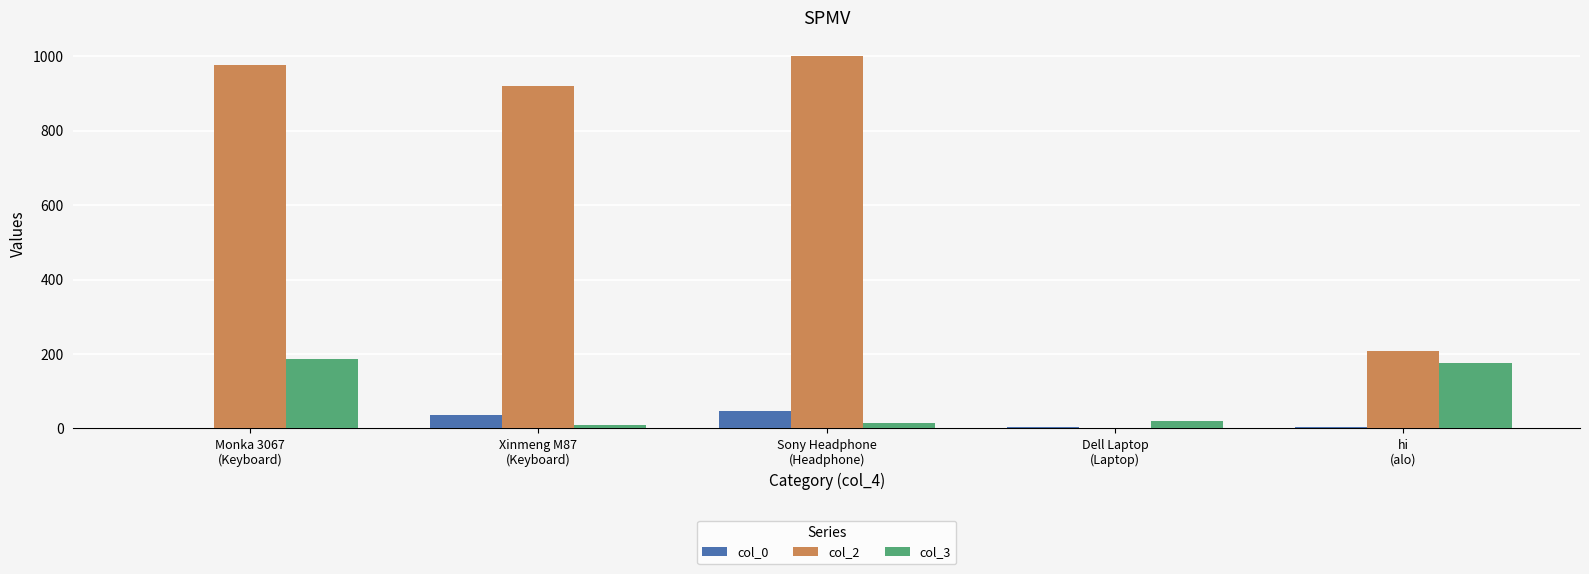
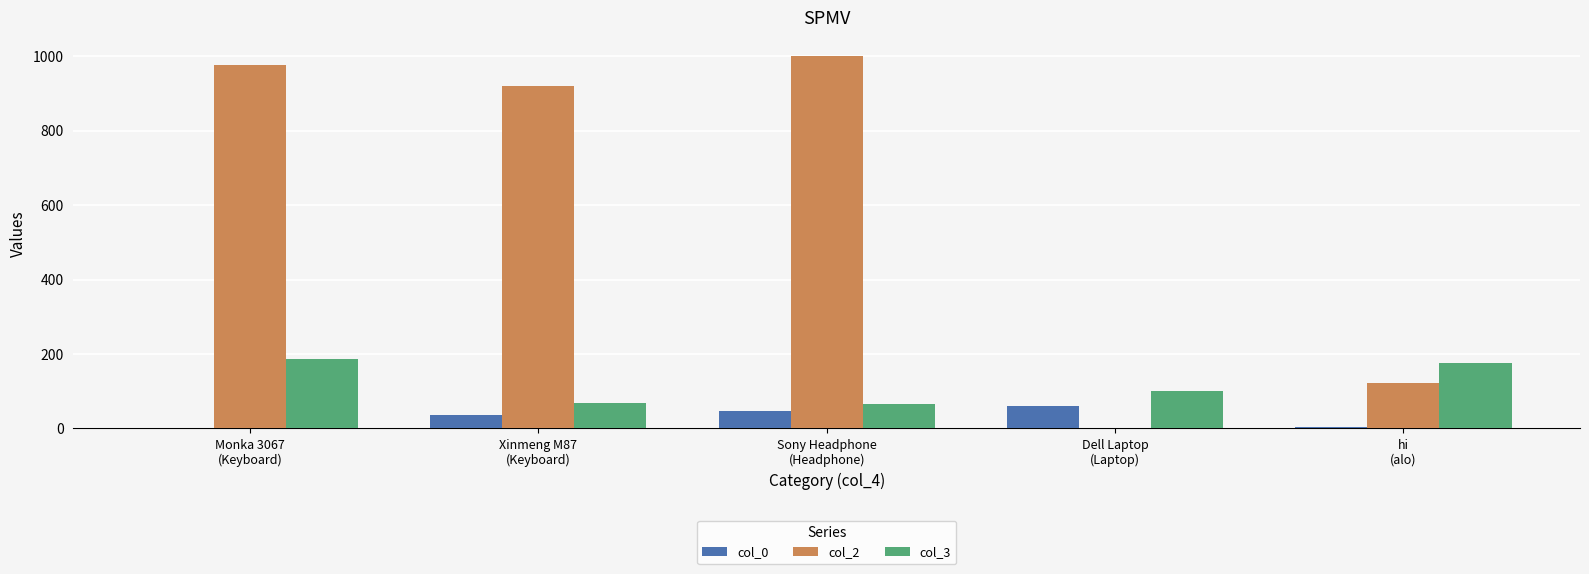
  {
    "col_0": {
      "Xinmeng M87 (Keyboard)": 40,
      "Sony Headphone (Headphone)": 50,
-     "Dell Laptop (Laptop)": 10
+     "Dell Laptop (Laptop)": 60
    },
    "col_2": {
      "Monka 3067 (Keyboard)": 980,
      "Xinmeng M87 (Keyboard)": 920,
      "Sony Headphone (Headphone)": 1000,
      "Dell Laptop (Laptop)": 0,
-     "hi (alo)": 210
+     "hi (alo)": 120
    },
    "col_3": {
      "Monka 3067 (Keyboard)": 190,
-     "Xinmeng M87 (Keyboard)": 10,
-     "Sony Headphone (Headphone)": 20,
-     "Dell Laptop (Laptop)": 20,
+     "Xinmeng M87 (Keyboard)": 70,
+     "Sony Headphone (Headphone)": 70,
+     "Dell Laptop (Laptop)": 100,
      "hi (alo)": 180
    }
  }
